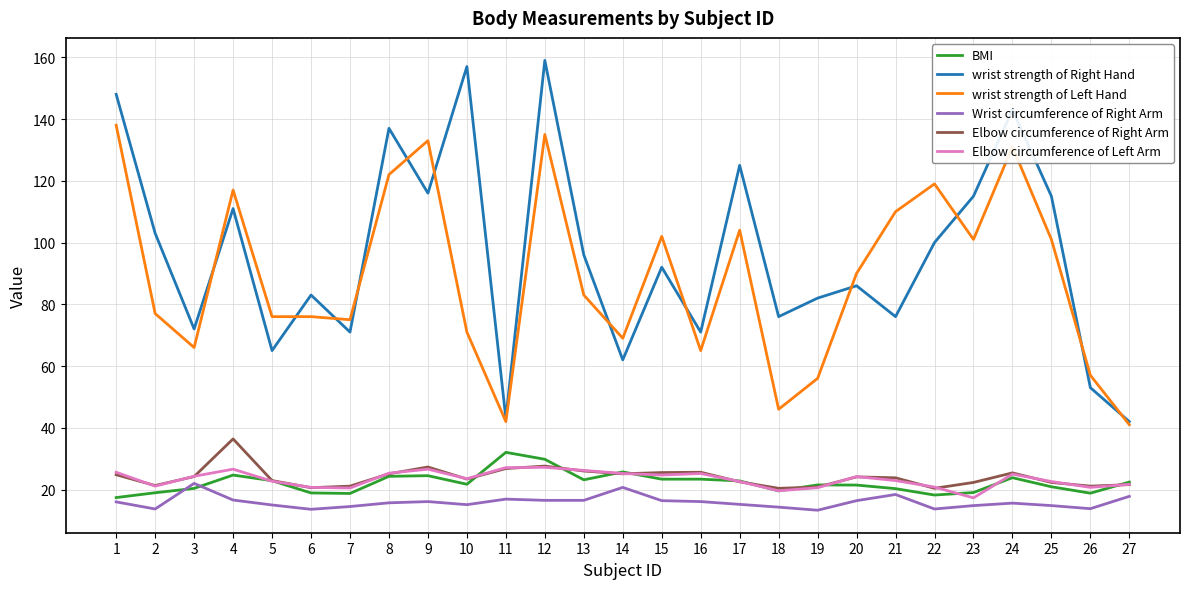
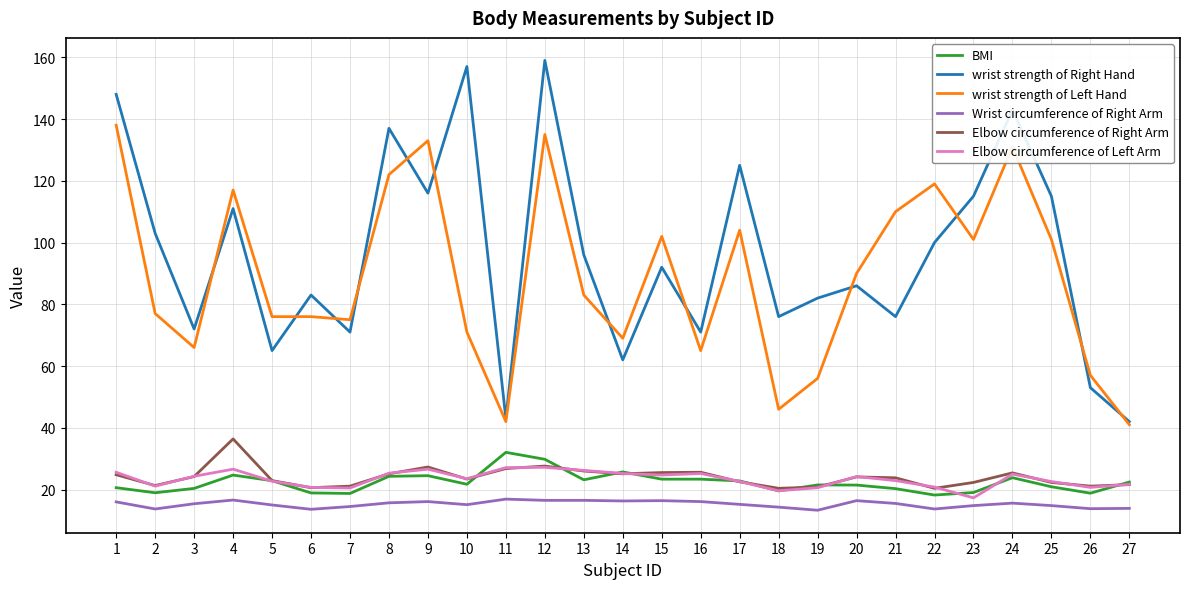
  {
    "BMI": {
-     "1": 17,
+     "1": 21,
      "2": 19,
      "3": 20,
      "4": 25,
      "6": 19,
      "7": 19,
      "9": 24,
      "10": 22,
      "11": 32,
      "12": 30,
      "13": 23,
      "15": 23,
      "16": 23,
      "20": 21,
      "21": 20,
      "22": 18,
      "23": 19,
      "24": 24,
      "25": 21,
      "26": 19
    },
    "wrist strength of Right Hand": {
      "1": 148,
      "2": 103,
      "3": 72,
      "4": 111,
      "5": 65,
      "6": 83,
      "7": 71,
      "8": 137,
      "9": 116,
      "10": 157,
      "11": 43,
      "12": 159,
      "13": 96,
      "14": 62,
      "15": 92,
      "16": 71,
      "17": 125,
      "18": 76,
      "19": 82,
      "20": 86,
      "21": 76,
      "22": 100,
      "23": 115,
      "25": 115,
      "26": 53,
      "27": 42
    },
    "wrist strength of Left Hand": {
      "1": 138,
      "2": 77,
      "3": 66,
      "4": 117,
      "5": 76,
      "6": 76,
      "7": 75,
      "8": 122,
      "9": 133,
      "10": 71,
      "11": 42,
      "12": 135,
      "13": 83,
      "14": 69,
      "15": 102,
      "16": 65,
      "17": 104,
      "18": 46,
      "19": 56,
      "20": 90,
      "21": 110,
      "22": 119,
      "23": 101,
      "25": 101,
      "26": 57,
      "27": 41
    },
    "Wrist circumference of Right Arm": {
      "1": 16,
      "2": 14,
-     "3": 22,
+     "3": 15,
      "4": 17,
      "5": 15,
      "6": 14,
      "7": 15,
      "8": 16,
      "9": 16,
      "10": 15,
      "11": 17,
      "12": 17,
      "13": 17,
-     "14": 21,
+     "14": 16,
      "15": 16,
      "16": 16,
      "17": 15,
      "18": 14,
      "19": 13,
      "20": 16,
-     "21": 18,
+     "21": 16,
      "22": 14,
      "23": 15,
      "24": 16,
      "25": 15,
      "26": 14,
-     "27": 18
+     "27": 14
    },
    "Elbow circumference of Right Arm": {
      "4": 36,
      "21": 24,
      "23": 22
    },
    "Elbow circumference of Left Arm": {
      "4": 27,
      "21": 23,
      "23": 17
    }
  }
